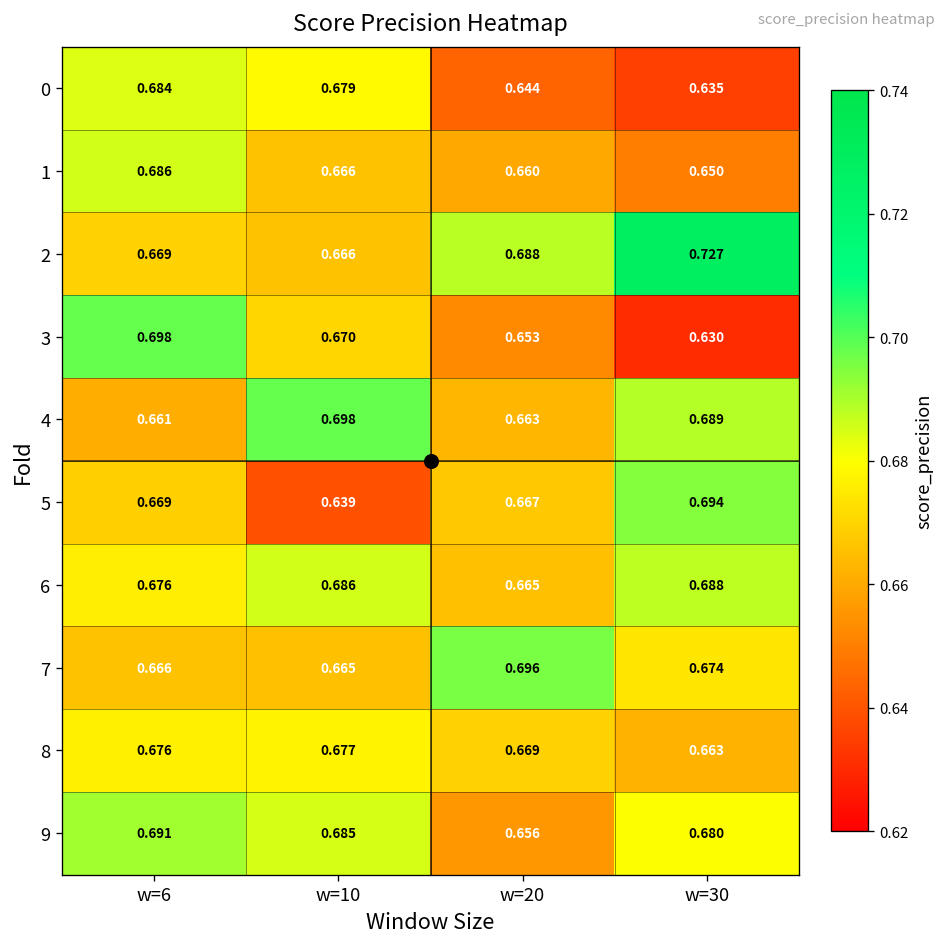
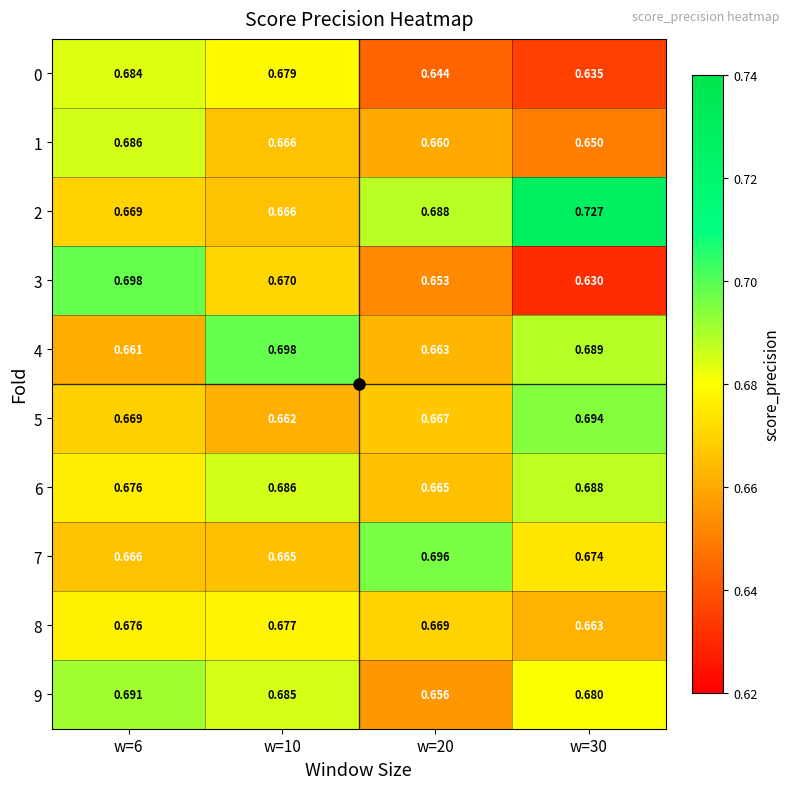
  {
    "0": {
      "w=6": 0.684,
      "w=10": 0.679,
      "w=20": 0.644,
      "w=30": 0.635
    },
    "1": {
      "w=6": 0.686,
      "w=10": 0.666,
      "w=20": 0.660,
      "w=30": 0.650
    },
    "2": {
      "w=6": 0.669,
      "w=10": 0.666,
      "w=20": 0.688,
      "w=30": 0.727
    },
    "3": {
      "w=6": 0.698,
      "w=10": 0.670,
      "w=20": 0.653,
      "w=30": 0.630
    },
    "4": {
      "w=6": 0.661,
      "w=10": 0.698,
      "w=20": 0.663,
      "w=30": 0.689
    },
    "5": {
      "w=6": 0.669,
-     "w=10": 0.639,
+     "w=10": 0.662,
      "w=20": 0.667,
      "w=30": 0.694
    },
    "6": {
      "w=6": 0.676,
      "w=10": 0.686,
      "w=20": 0.665,
      "w=30": 0.688
    },
    "7": {
      "w=6": 0.666,
      "w=10": 0.665,
      "w=20": 0.696,
      "w=30": 0.674
    },
    "8": {
      "w=6": 0.676,
      "w=10": 0.677,
      "w=20": 0.669,
      "w=30": 0.663
    },
    "9": {
      "w=6": 0.691,
      "w=10": 0.685,
      "w=20": 0.656,
      "w=30": 0.680
    }
  }
